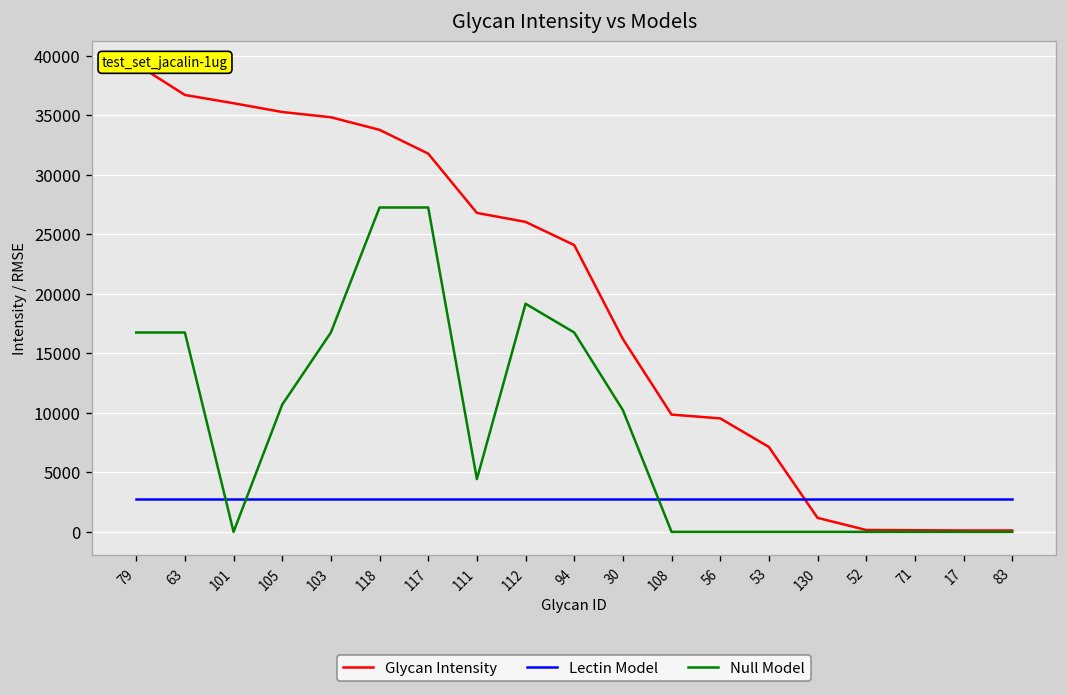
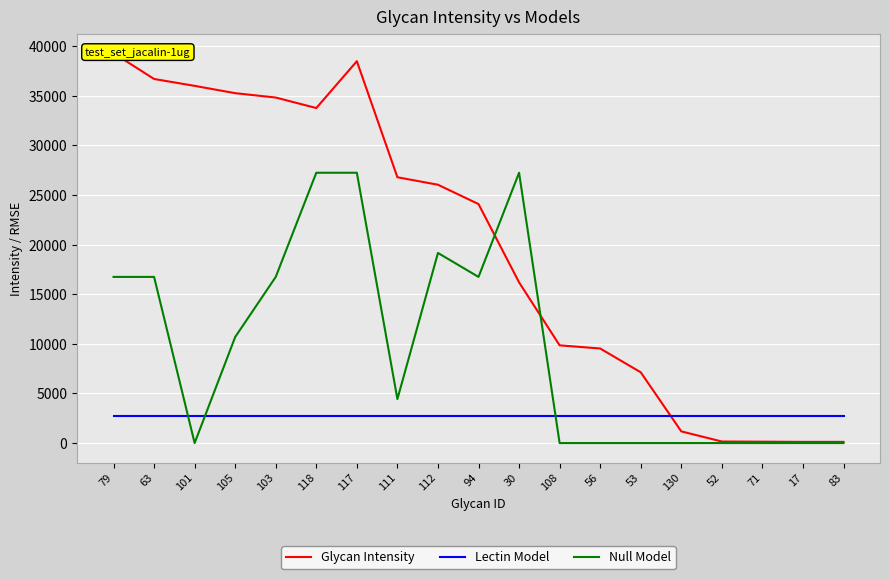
  {
    "Glycan Intensity": {
      "63": 37000,
      "101": 36000,
      "105": 35000,
      "103": 35000,
      "118": 34000,
-     "117": 32000,
+     "117": 38000,
      "111": 27000,
      "112": 26000,
      "94": 24000,
      "30": 16000,
      "108": 10000,
      "56": 10000,
      "53": 7000,
      "130": 1000
    },
    "Lectin Model": {
      "79": 3000,
      "63": 3000,
      "101": 3000,
      "105": 3000,
      "103": 3000,
      "118": 3000,
      "117": 3000,
      "111": 3000,
      "112": 3000,
      "94": 3000,
      "30": 3000,
      "108": 3000,
      "56": 3000,
      "53": 3000,
      "130": 3000,
      "52": 3000,
      "71": 3000,
      "17": 3000,
      "83": 3000
    },
    "Null Model": {
      "79": 17000,
      "63": 17000,
      "101": 0,
      "105": 11000,
      "103": 17000,
      "118": 27000,
      "117": 27000,
      "111": 4000,
      "112": 19000,
      "94": 17000,
-     "30": 10000,
+     "30": 27000,
      "108": 0,
      "56": 0,
      "53": 0,
      "130": 0
    }
  }
